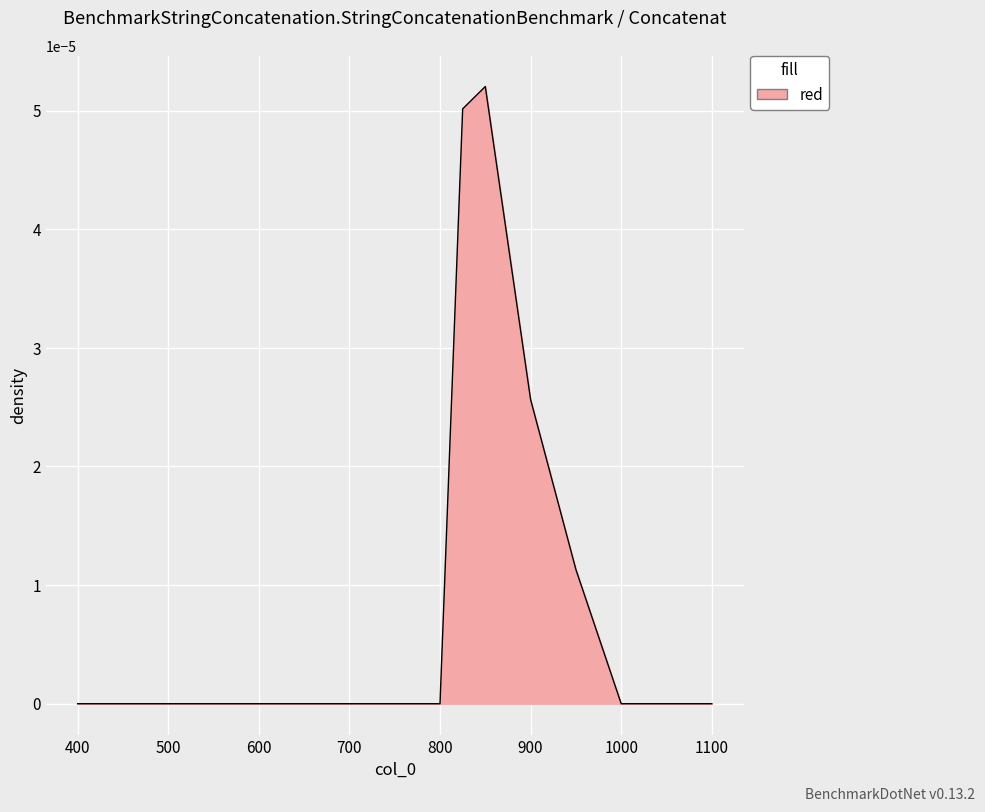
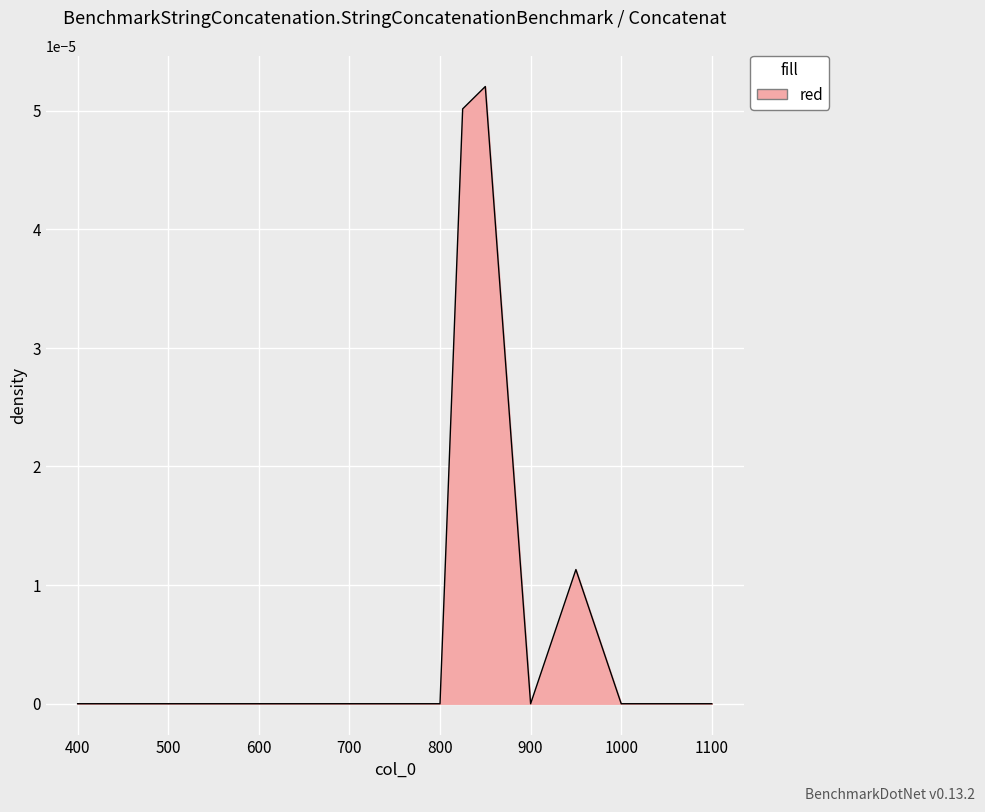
  {
    "400": 0.00000,
    "500": 0.00000,
    "600": 0.00000,
    "700": 0.00000,
    "800": 0.00000,
-   "900": 0.00003,
+   "900": 0.00000,
    "1000": 0.00000,
    "1100": 0.00000
  }
